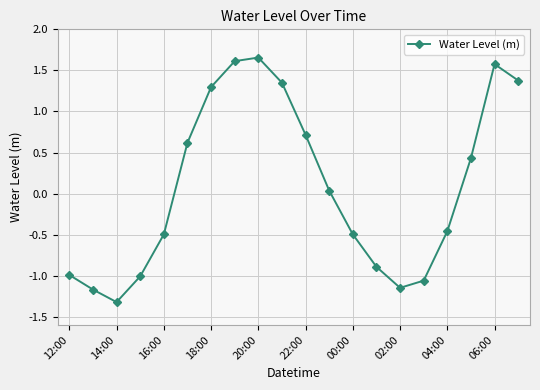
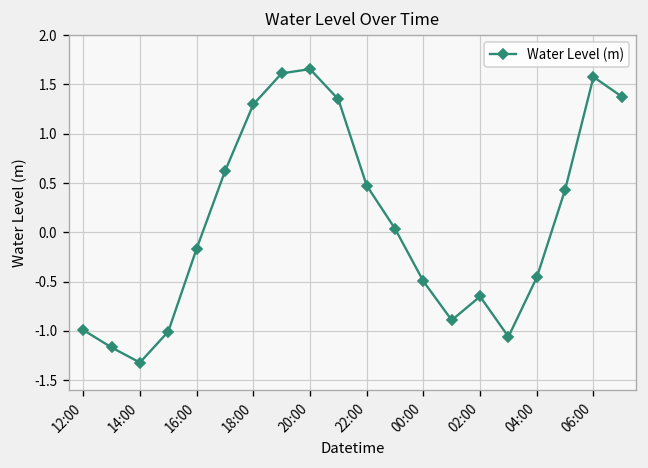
  {
    "12:00": -1.0,
    "14:00": -1.3,
-   "16:00": -0.5,
+   "16:00": -0.2,
    "18:00": 1.3,
    "20:00": 1.7,
-   "22:00": 0.7,
+   "22:00": 0.5,
    "00:00": -0.5,
-   "02:00": -1.1,
+   "02:00": -0.7,
    "04:00": -0.5,
    "06:00": 1.6
  }
